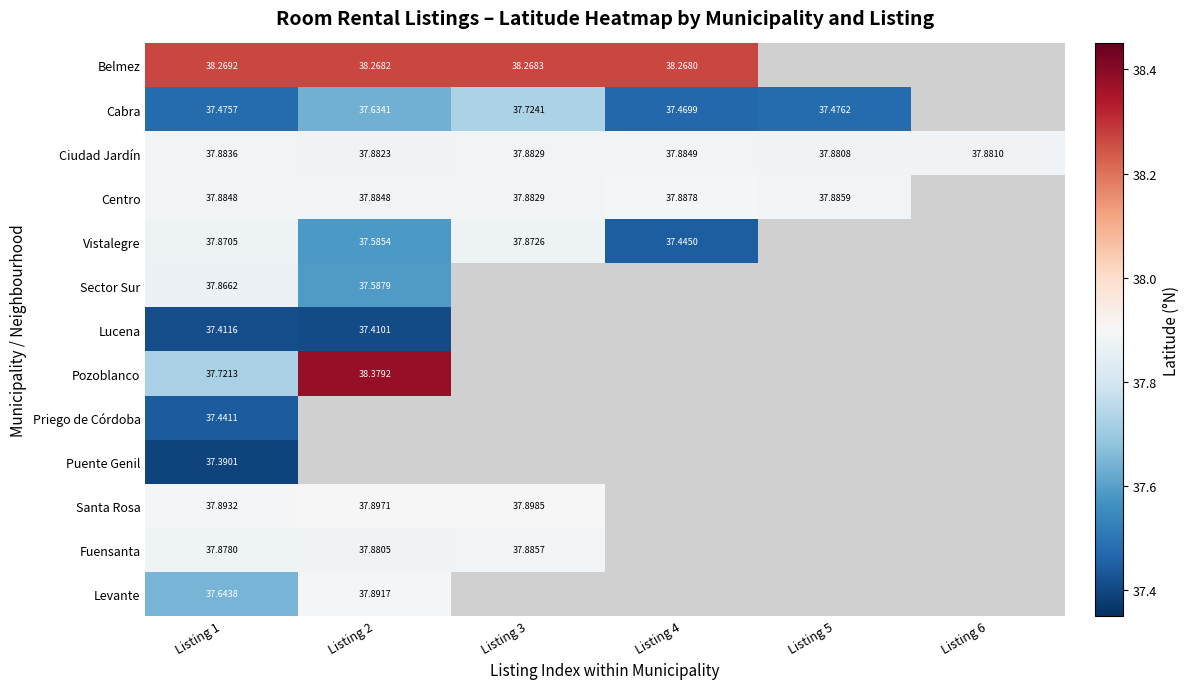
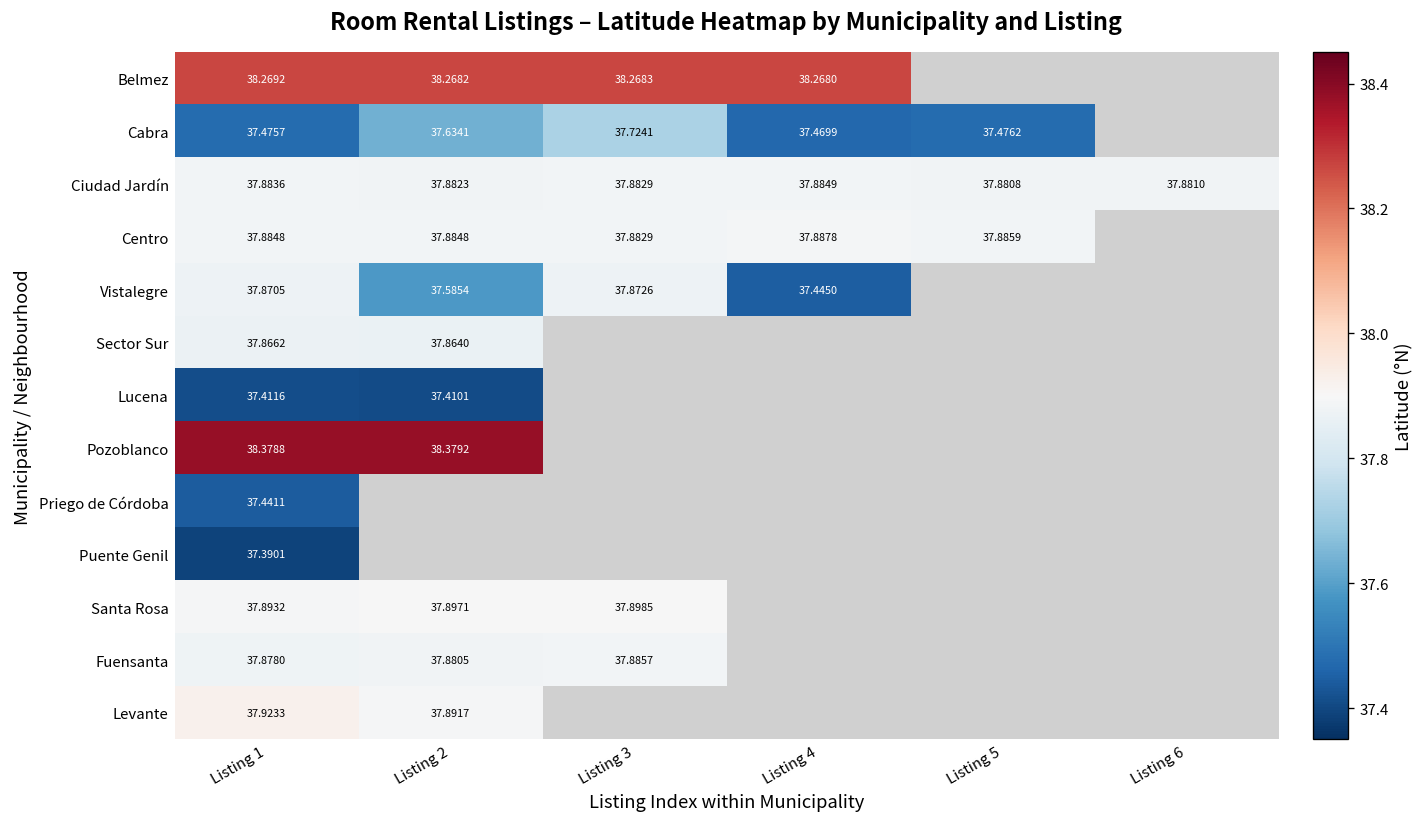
  {
    "Belmez": {
      "Listing 1": 38.2692,
      "Listing 2": 38.2682,
      "Listing 3": 38.2683,
      "Listing 4": 38.2680
    },
    "Cabra": {
      "Listing 1": 37.4757,
      "Listing 2": 37.6341,
      "Listing 3": 37.7241,
      "Listing 4": 37.4699,
      "Listing 5": 37.4762
    },
    "Ciudad Jardín": {
      "Listing 1": 37.8836,
      "Listing 2": 37.8823,
      "Listing 3": 37.8829,
      "Listing 4": 37.8849,
      "Listing 5": 37.8808,
      "Listing 6": 37.8810
    },
    "Centro": {
      "Listing 1": 37.8848,
      "Listing 2": 37.8848,
      "Listing 3": 37.8829,
      "Listing 4": 37.8878,
      "Listing 5": 37.8859
    },
    "Vistalegre": {
      "Listing 1": 37.8705,
      "Listing 2": 37.5854,
      "Listing 3": 37.8726,
      "Listing 4": 37.4450
    },
    "Sector Sur": {
      "Listing 1": 37.8662,
-     "Listing 2": 37.5879
+     "Listing 2": 37.8640
    },
    "Lucena": {
      "Listing 1": 37.4116,
      "Listing 2": 37.4101
    },
    "Pozoblanco": {
-     "Listing 1": 37.7213,
+     "Listing 1": 38.3788,
      "Listing 2": 38.3792
    },
    "Priego de Córdoba": {
      "Listing 1": 37.4411
    },
    "Puente Genil": {
      "Listing 1": 37.3901
    },
    "Santa Rosa": {
      "Listing 1": 37.8932,
      "Listing 2": 37.8971,
      "Listing 3": 37.8985
    },
    "Fuensanta": {
      "Listing 1": 37.8780,
      "Listing 2": 37.8805,
      "Listing 3": 37.8857
    },
    "Levante": {
-     "Listing 1": 37.6438,
+     "Listing 1": 37.9233,
      "Listing 2": 37.8917
    }
  }
